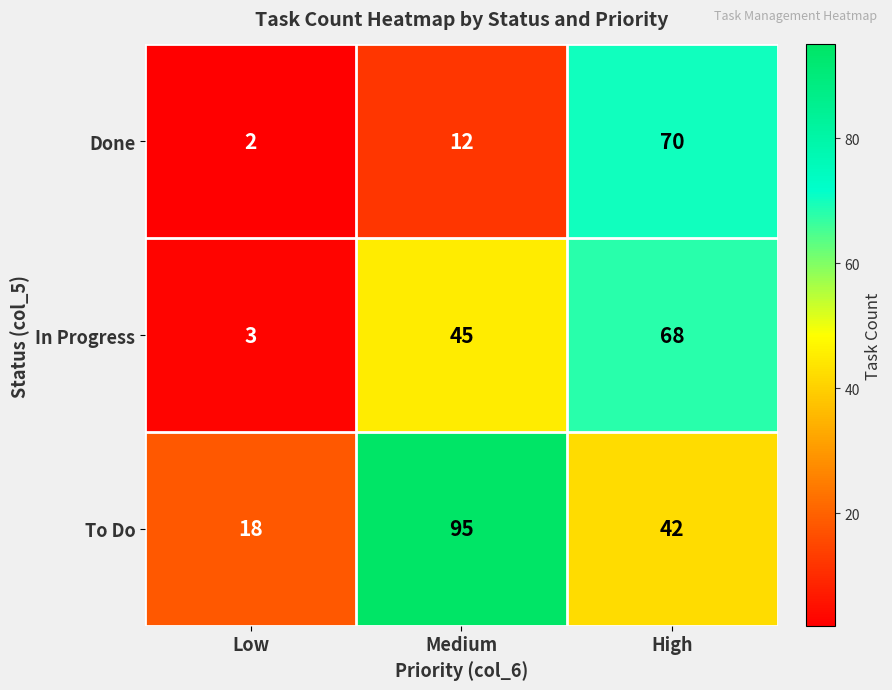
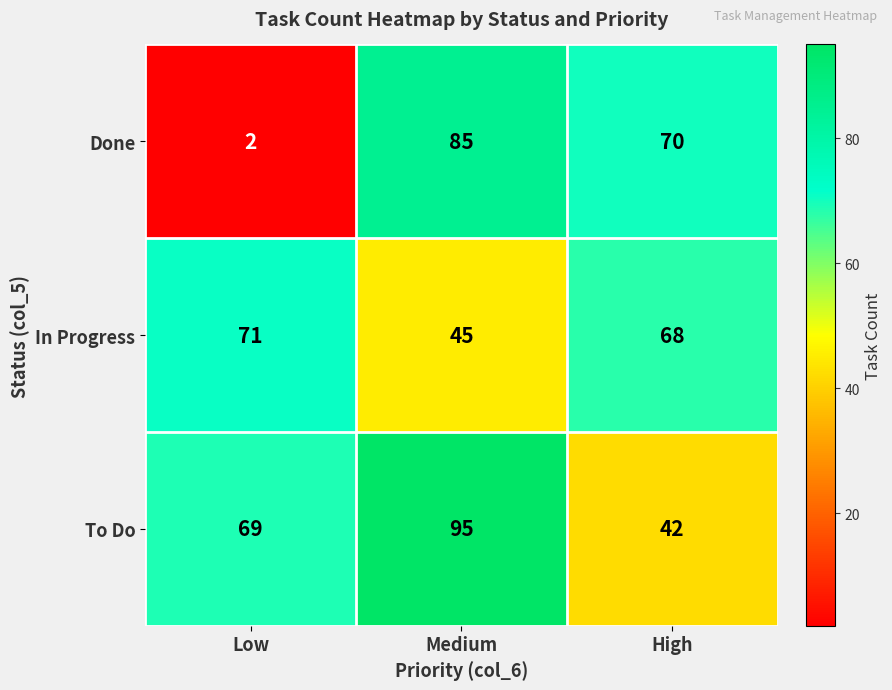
  {
    "Done": {
      "Low": 2,
-     "Medium": 12,
+     "Medium": 85,
      "High": 70
    },
    "In Progress": {
-     "Low": 3,
+     "Low": 71,
      "Medium": 45,
      "High": 68
    },
    "To Do": {
-     "Low": 18,
+     "Low": 69,
      "Medium": 95,
      "High": 42
    }
  }
